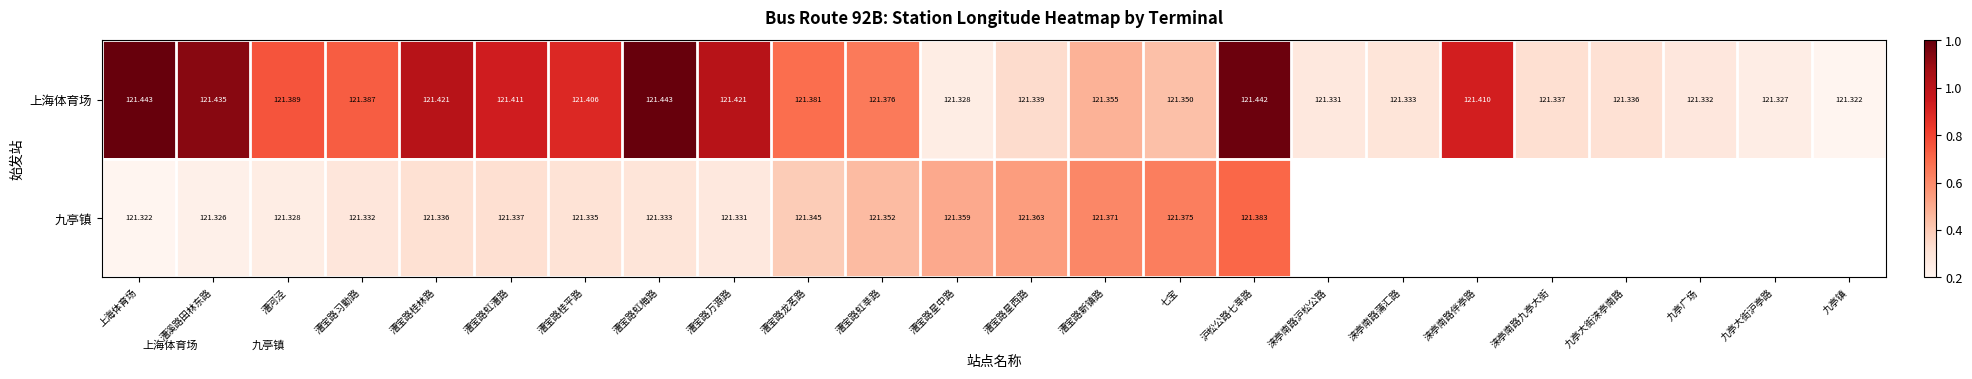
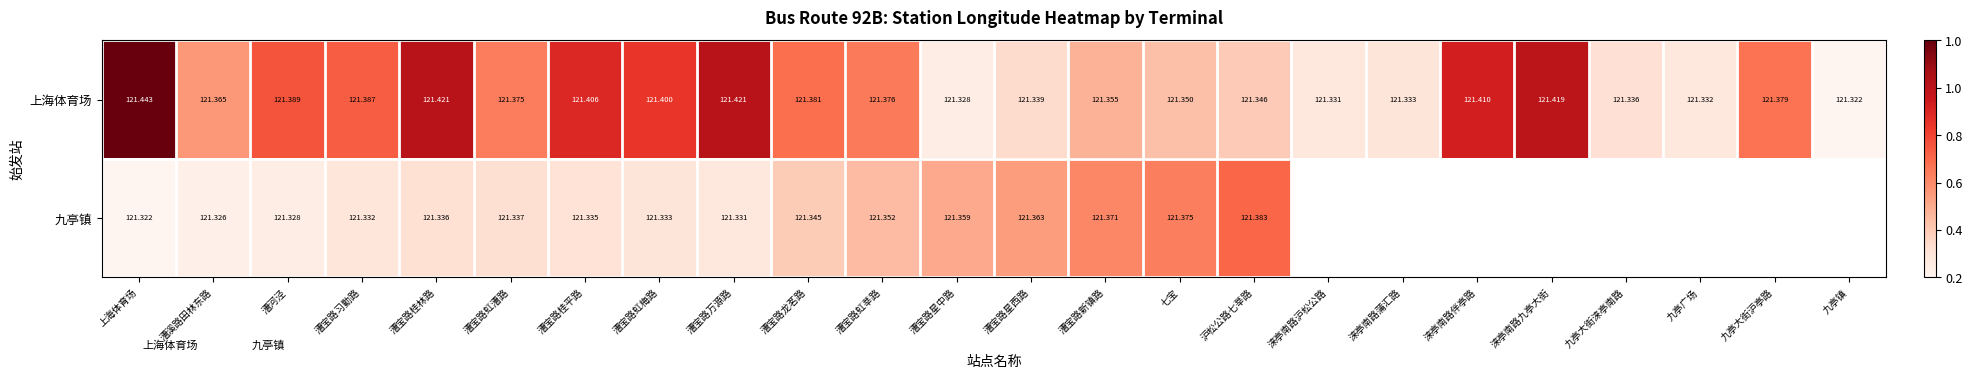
  {
    "上海体育场": {
      "上海体育场": 121.443,
-     "漕溪路田林东路": 121.435,
+     "漕溪路田林东路": 121.365,
      "漕河泾": 121.389,
      "漕宝路习勤路": 121.387,
      "漕宝路桂林路": 121.421,
-     "漕宝路虹漕路": 121.411,
+     "漕宝路虹漕路": 121.375,
      "漕宝路桂平路": 121.406,
-     "漕宝路虹梅路": 121.443,
+     "漕宝路虹梅路": 121.400,
      "漕宝路万源路": 121.421,
      "漕宝路龙茗路": 121.381,
      "漕宝路虹莘路": 121.376,
      "漕宝路星中路": 121.328,
      "漕宝路星西路": 121.339,
      "漕宝路新镇路": 121.355,
      "七宝": 121.350,
-     "沪松公路七莘路": 121.442,
+     "沪松公路七莘路": 121.346,
      "涞亭南路沪松公路": 121.331,
      "涞亭南路蒲汇路": 121.333,
      "涞亭南路伴亭路": 121.410,
-     "涞亭南路九亭大街": 121.337,
+     "涞亭南路九亭大街": 121.419,
      "九亭大街涞亭南路": 121.336,
      "九亭广场": 121.332,
-     "九亭大街沪亭路": 121.327,
+     "九亭大街沪亭路": 121.379,
      "九亭镇": 121.322
    },
    "九亭镇": {
      "上海体育场": 121.322,
      "漕溪路田林东路": 121.326,
      "漕河泾": 121.328,
      "漕宝路习勤路": 121.332,
      "漕宝路桂林路": 121.336,
      "漕宝路虹漕路": 121.337,
      "漕宝路桂平路": 121.335,
      "漕宝路虹梅路": 121.333,
      "漕宝路万源路": 121.331,
      "漕宝路龙茗路": 121.345,
      "漕宝路虹莘路": 121.352,
      "漕宝路星中路": 121.359,
      "漕宝路星西路": 121.363,
      "漕宝路新镇路": 121.371,
      "七宝": 121.375,
      "沪松公路七莘路": 121.383
    }
  }
